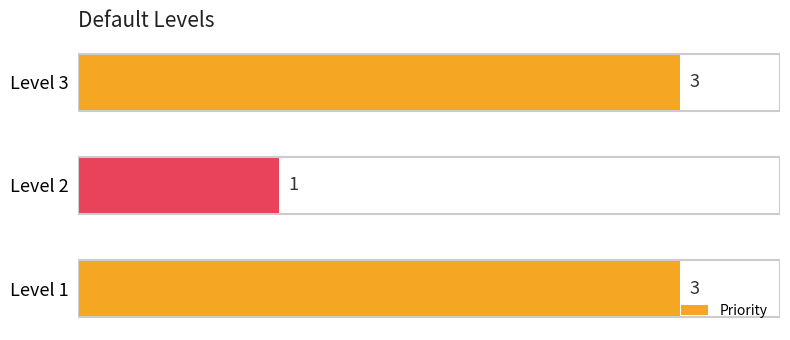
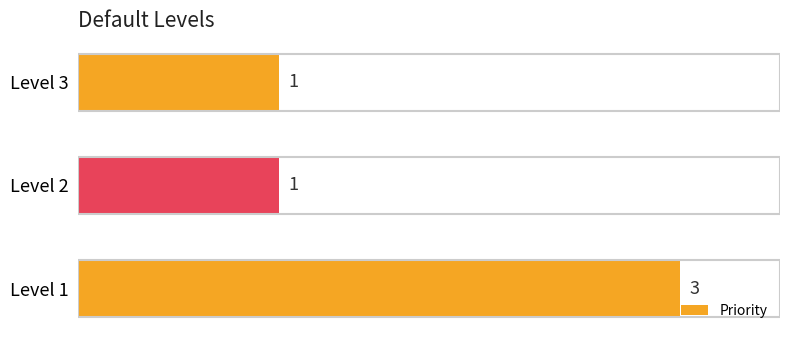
  {
-   "Level 3": 3,
+   "Level 3": 1,
    "Level 2": 1,
    "Level 1": 3
  }
